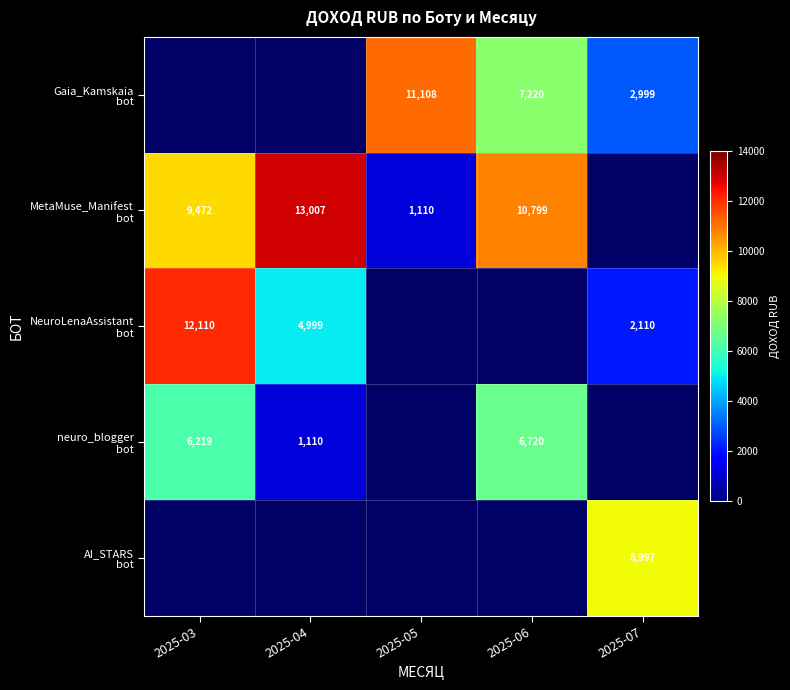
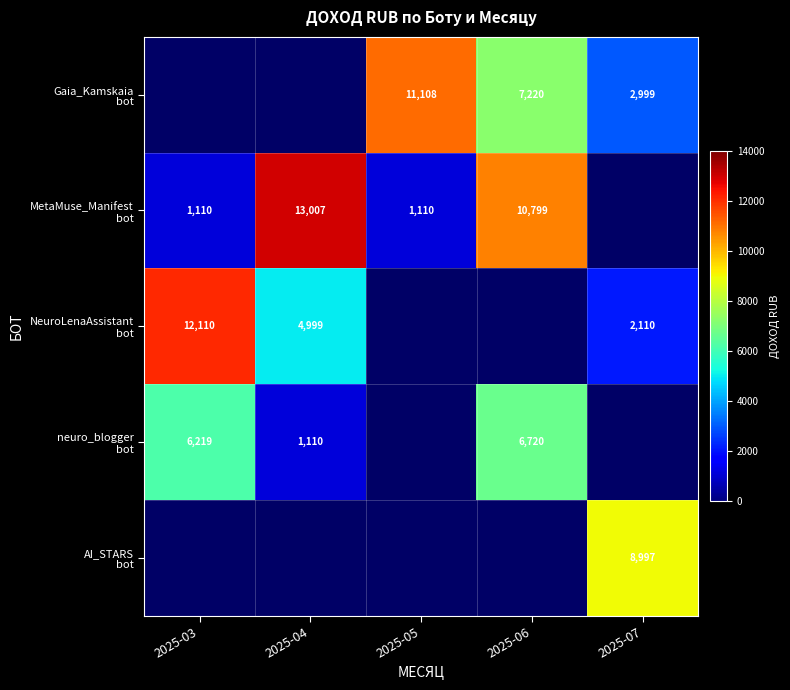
  {
    "Gaia_Kamskaia bot": {
      "2025-05": "11,108",
      "2025-06": "7,220",
      "2025-07": "2,999"
    },
    "MetaMuse_Manifest bot": {
-     "2025-03": "9,472",
+     "2025-03": "1,110",
      "2025-04": "13,007",
      "2025-05": "1,110",
      "2025-06": "10,799"
    },
    "NeuroLenaAssistant bot": {
      "2025-03": "12,110",
      "2025-04": "4,999",
      "2025-07": "2,110"
    },
    "neuro_blogger bot": {
      "2025-03": "6,219",
      "2025-04": "1,110",
      "2025-06": "6,720"
    },
    "AI_STARS bot": {
      "2025-07": "8,997"
    }
  }
